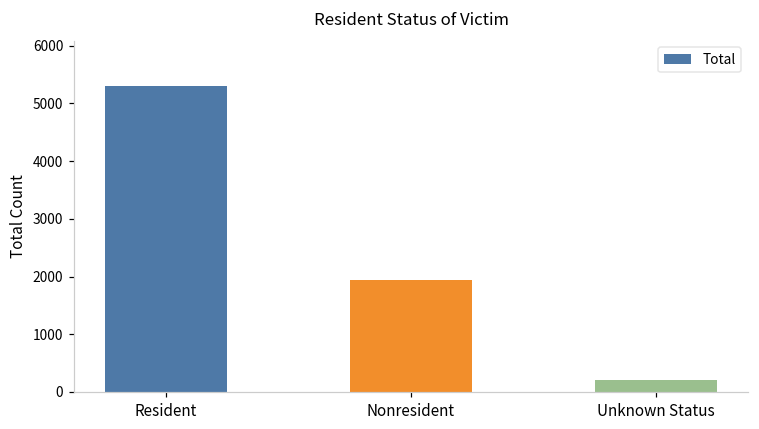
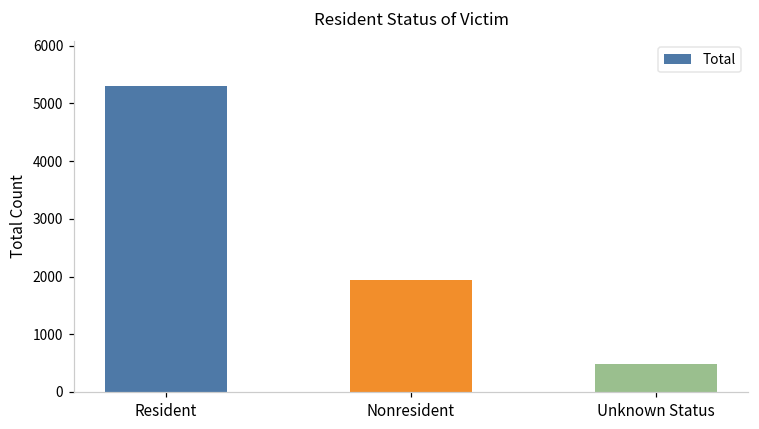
  {
    "Resident": 5300,
    "Nonresident": 1900,
-   "Unknown Status": 200
+   "Unknown Status": 500
  }
